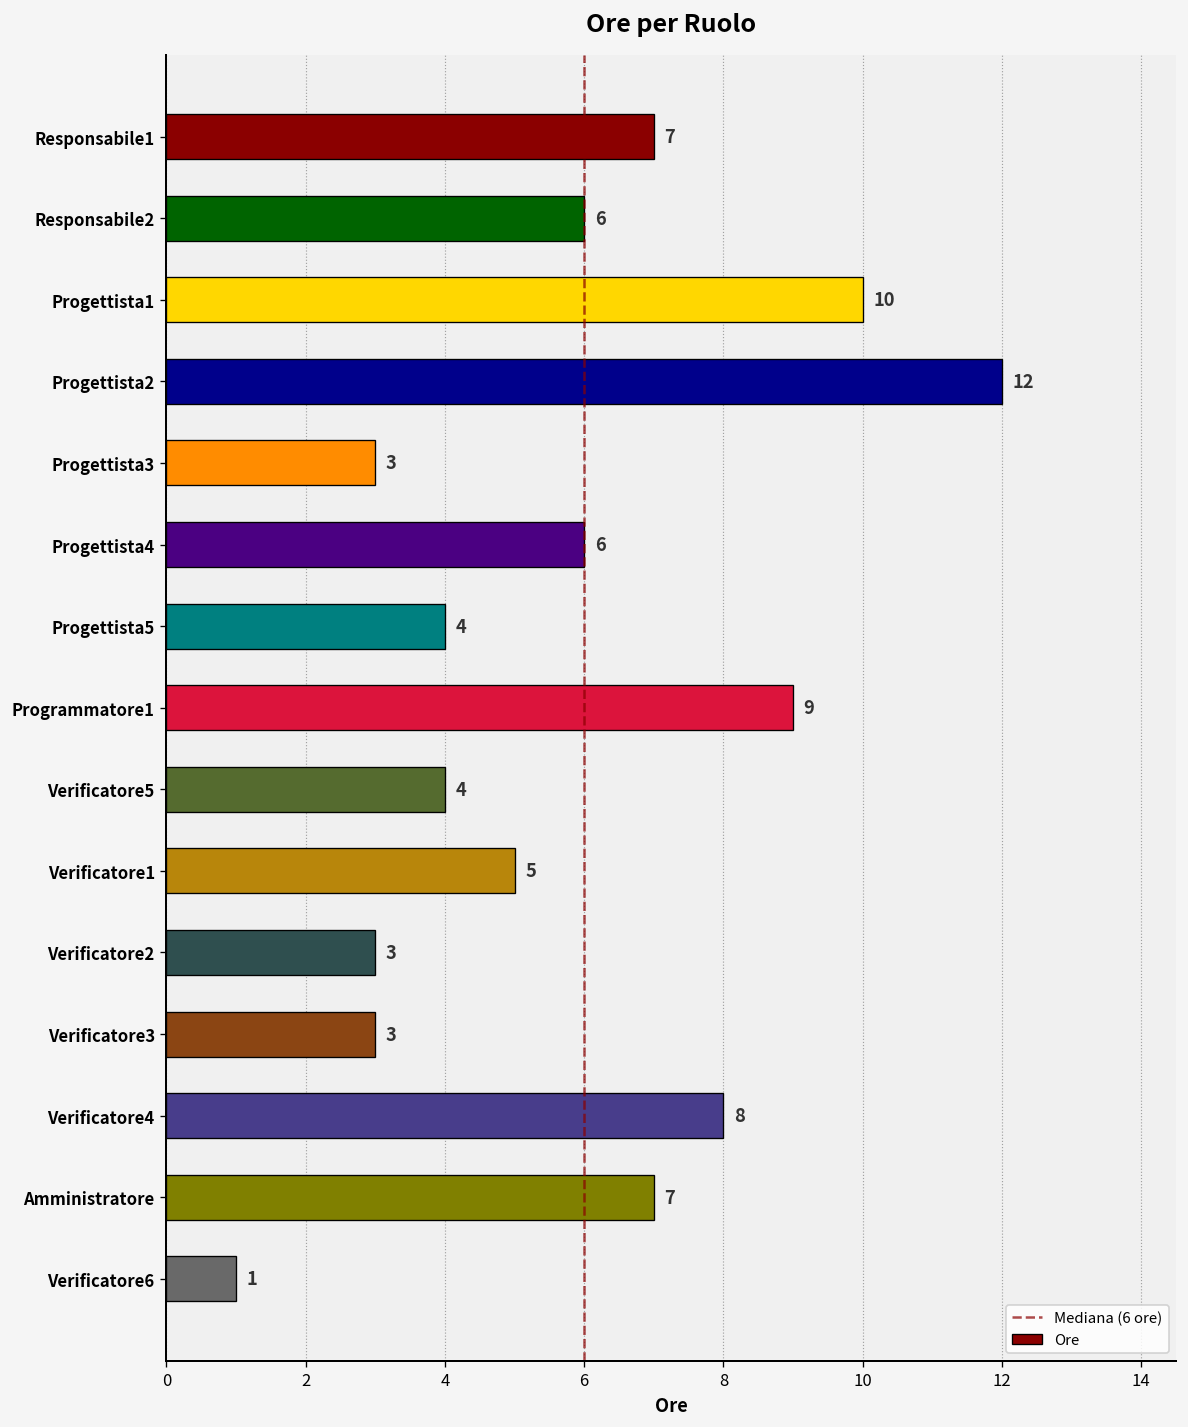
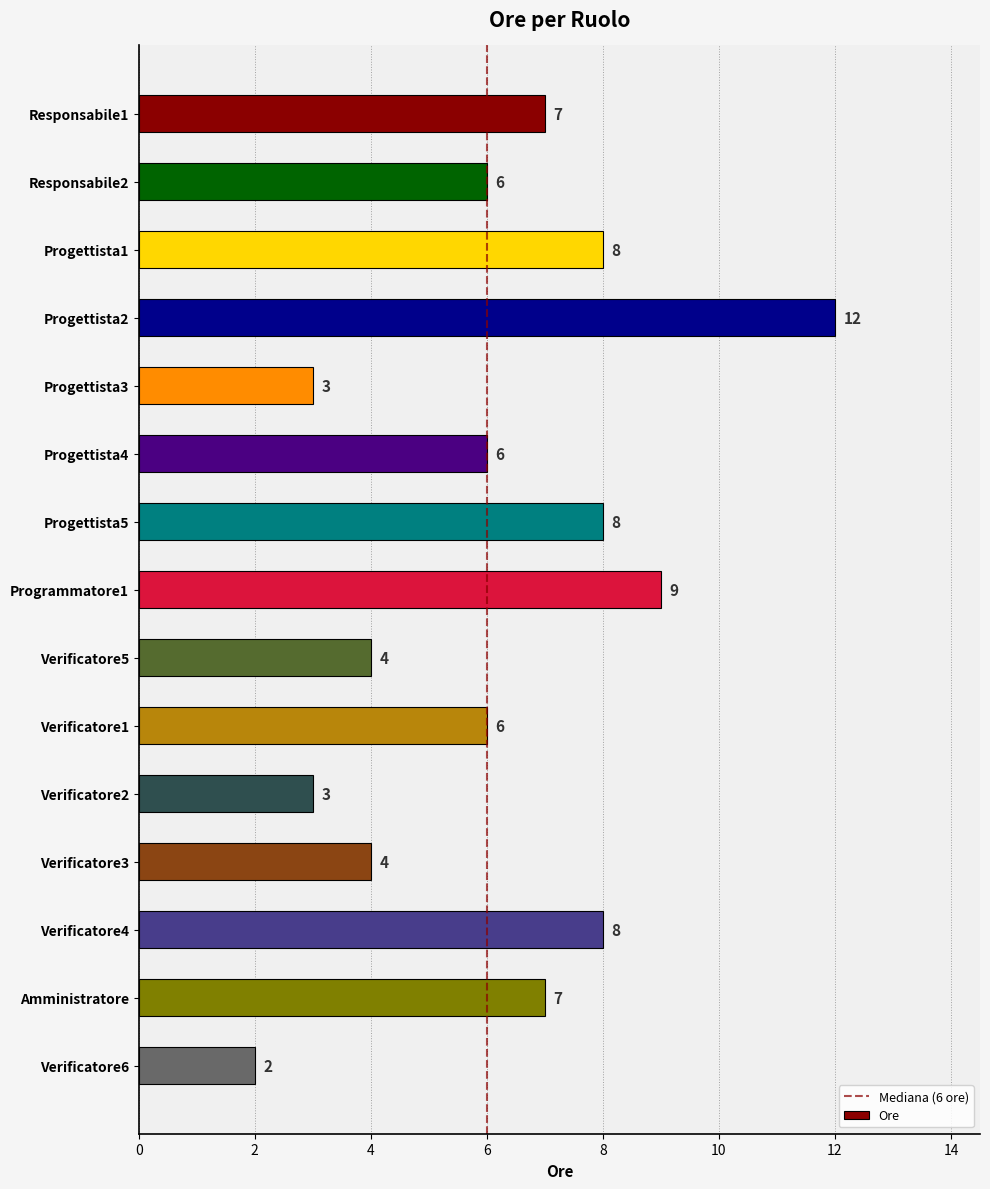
  {
    "Responsabile1": 7,
    "Responsabile2": 6,
-   "Progettista1": 10,
+   "Progettista1": 8,
    "Progettista2": 12,
    "Progettista3": 3,
    "Progettista4": 6,
-   "Progettista5": 4,
+   "Progettista5": 8,
    "Programmatore1": 9,
    "Verificatore5": 4,
-   "Verificatore1": 5,
+   "Verificatore1": 6,
    "Verificatore2": 3,
-   "Verificatore3": 3,
+   "Verificatore3": 4,
    "Verificatore4": 8,
    "Amministratore": 7,
-   "Verificatore6": 1
+   "Verificatore6": 2
  }
